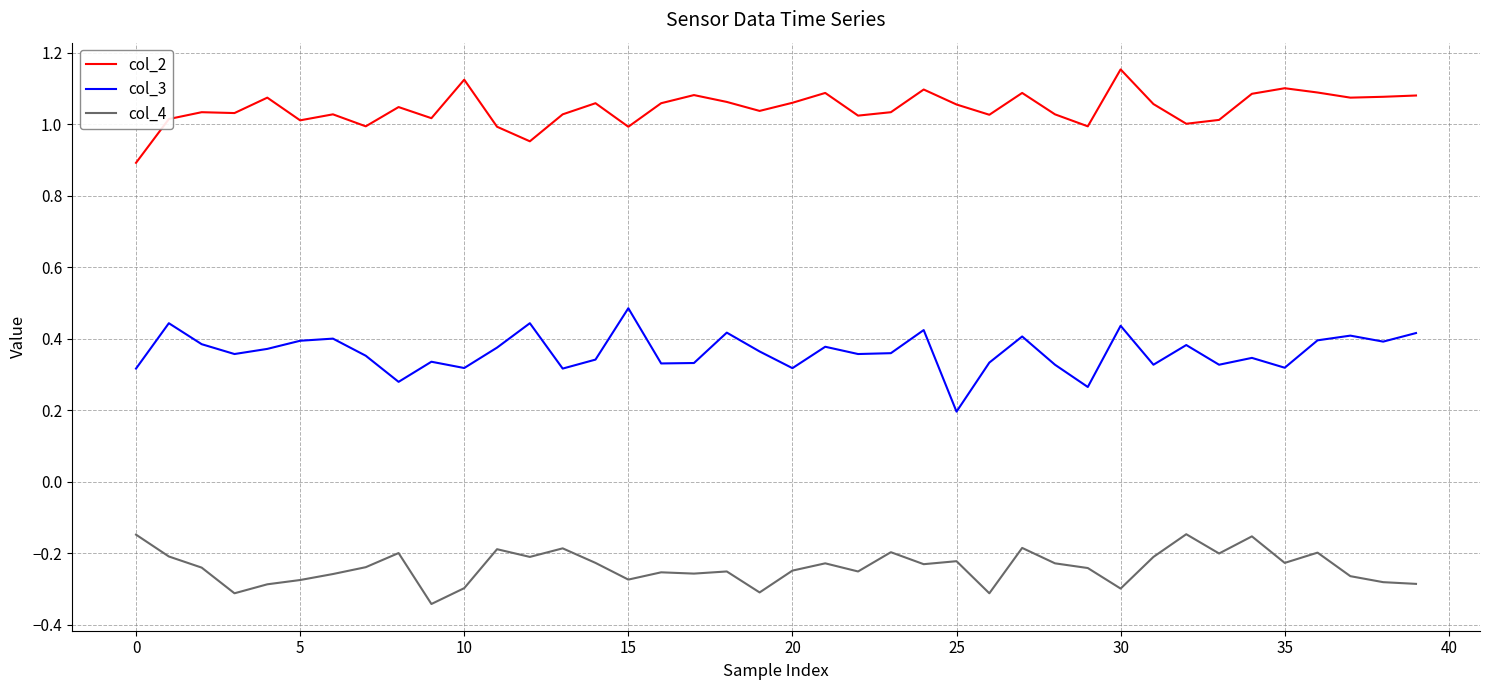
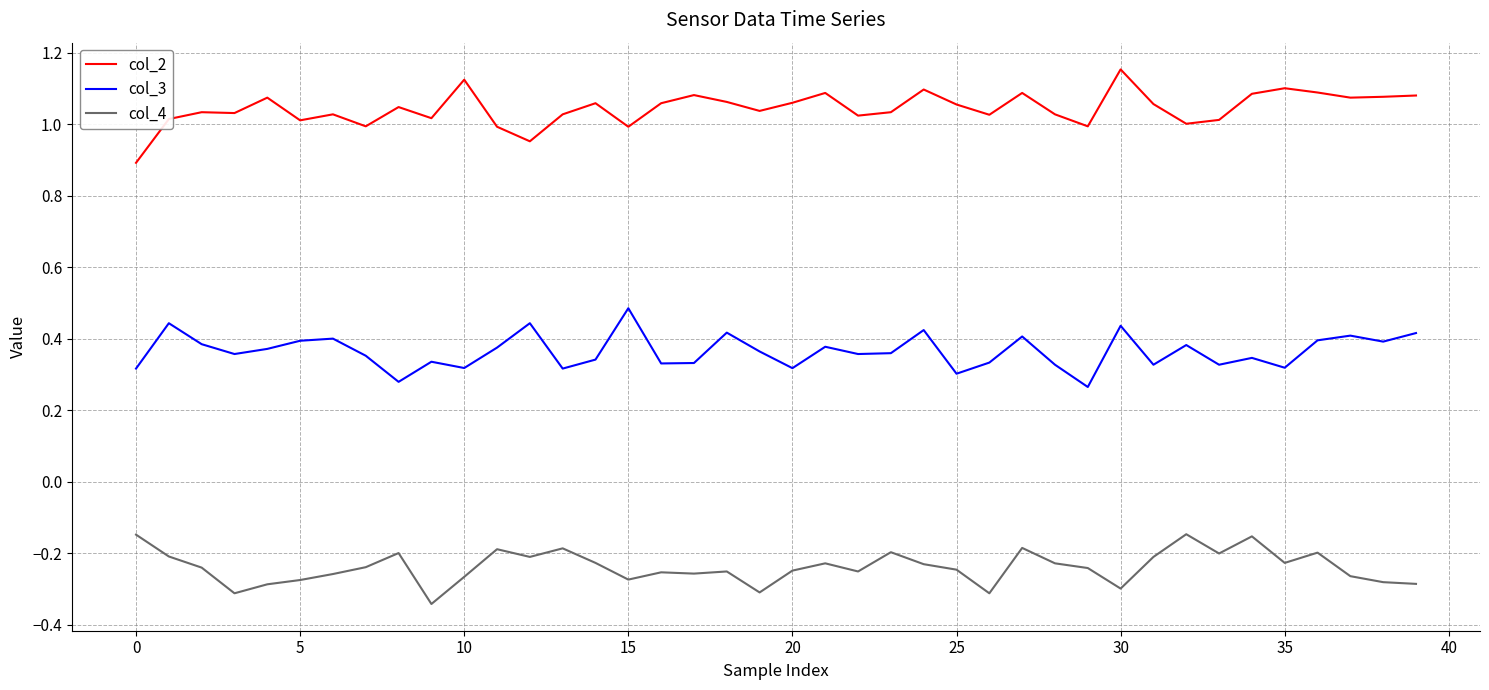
  {
    "col_2": {
      "0": 0.89,
      "5": 1.01,
      "10": 1.12,
      "15": 0.99,
      "20": 1.06,
      "25": 1.06,
      "30": 1.15,
      "35": 1.10
    },
    "col_3": {
      "0": 0.32,
      "5": 0.39,
      "10": 0.32,
      "15": 0.48,
      "20": 0.32,
-     "25": 0.20,
+     "25": 0.30,
      "30": 0.44,
      "35": 0.32
    },
    "col_4": {
      "0": -0.15,
      "5": -0.28,
-     "10": -0.30,
+     "10": -0.27,
      "15": -0.27,
      "20": -0.25,
-     "25": -0.22,
+     "25": -0.25,
      "30": -0.30,
      "35": -0.23
    }
  }
